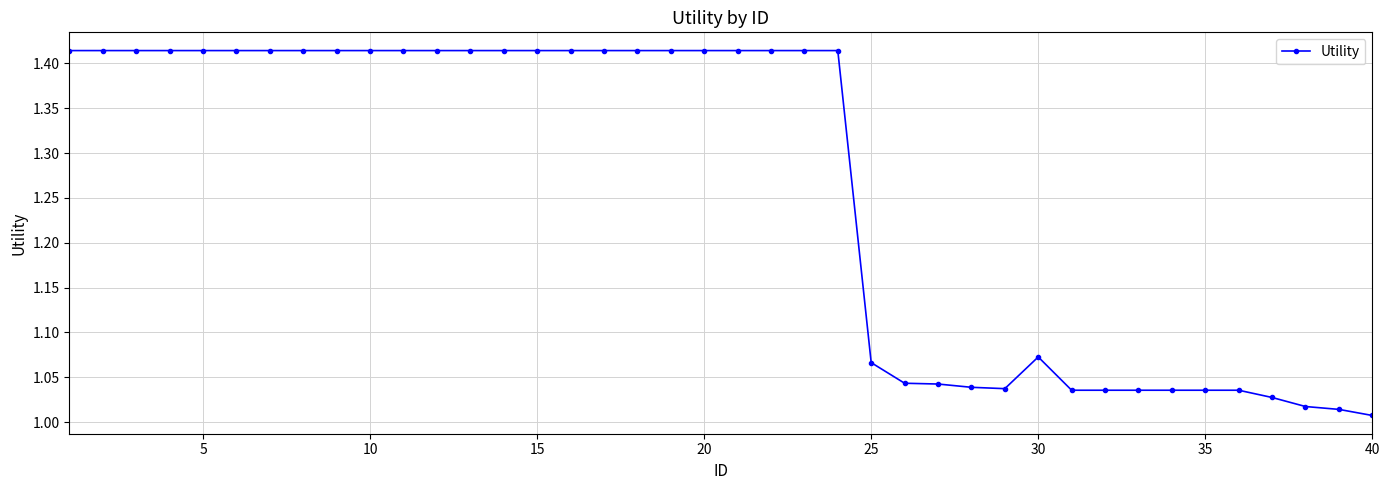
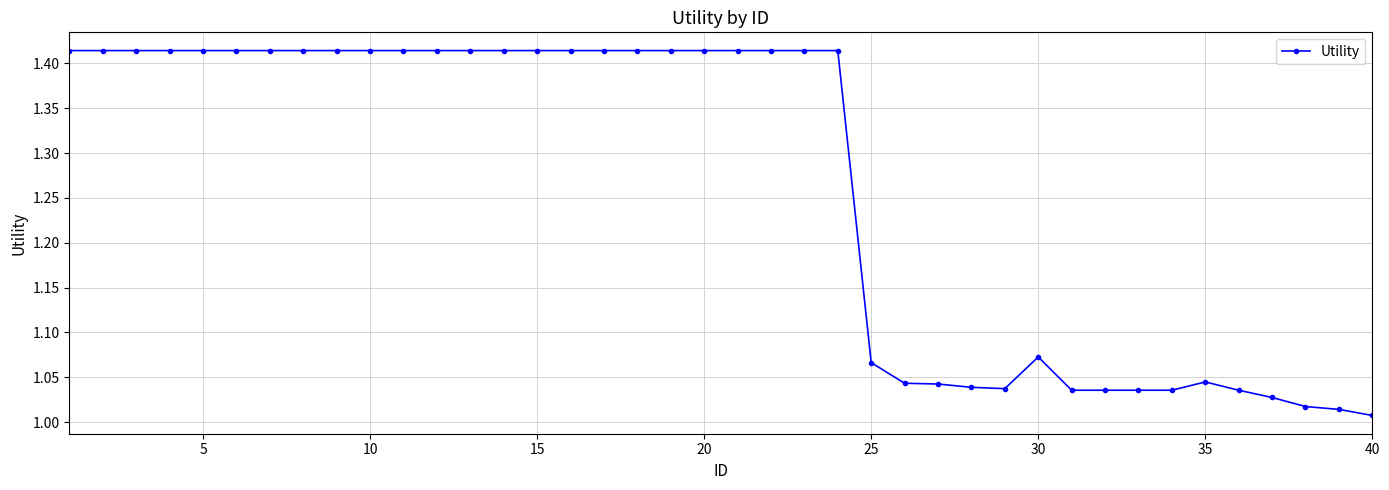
  {
    "5": 1.41,
    "10": 1.41,
    "15": 1.41,
    "20": 1.41,
    "25": 1.07,
    "30": 1.07,
-   "35": 1.036,
+   "35": 1.045,
    "40": 1.01
  }
